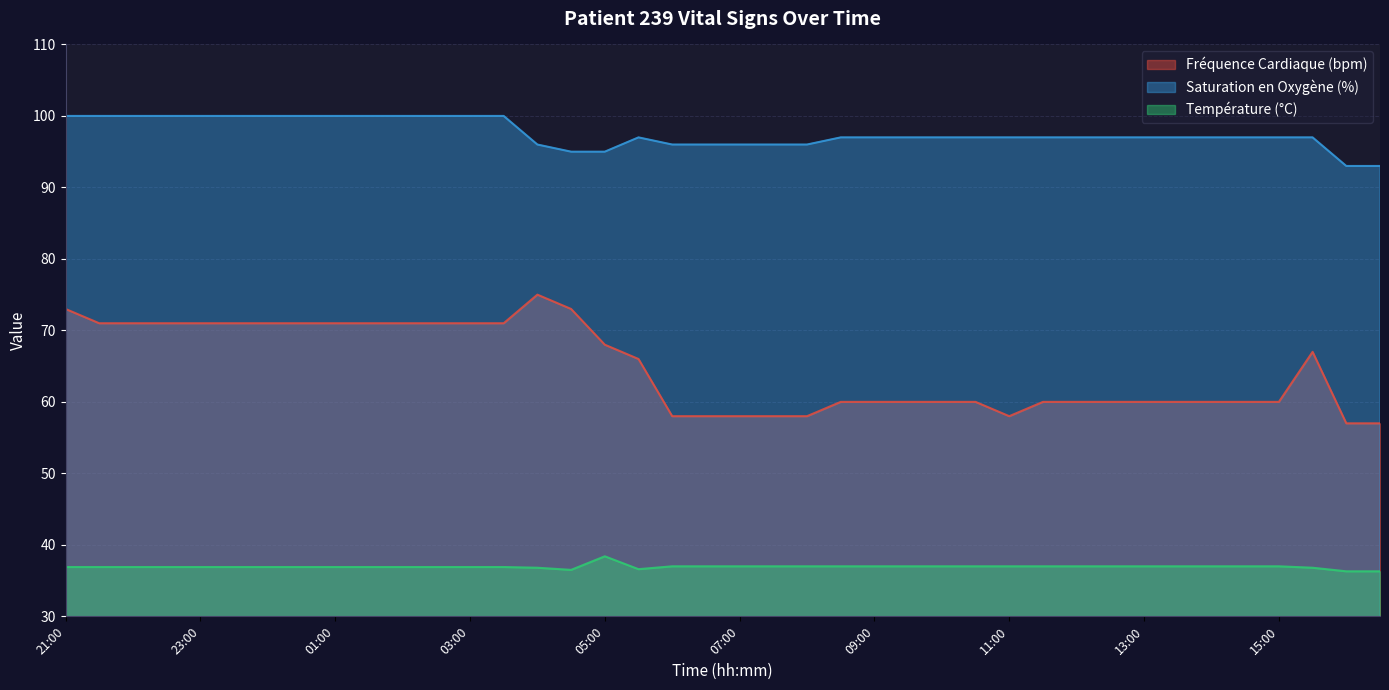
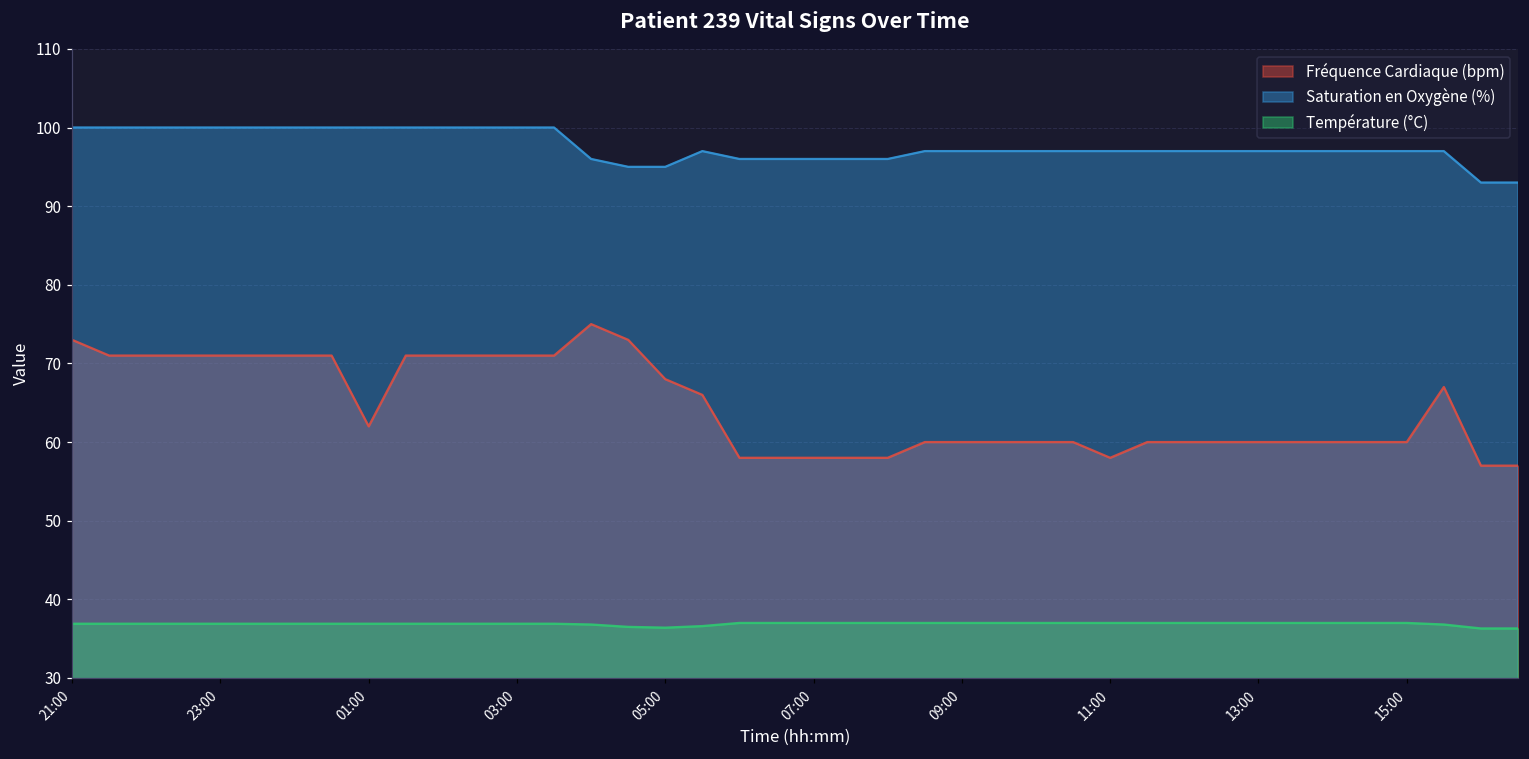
  {
    "Fréquence Cardiaque (bpm)": {
      "21:00": 73,
      "23:00": 71,
-     "01:00": 71,
+     "01:00": 62,
      "03:00": 71,
      "05:00": 68,
      "07:00": 58,
      "09:00": 60,
      "11:00": 58,
      "13:00": 60,
      "15:00": 60
    },
    "Saturation en Oxygène (%)": {
      "21:00": 100,
      "23:00": 100,
      "01:00": 100,
      "03:00": 100,
      "05:00": 95,
      "07:00": 96,
      "09:00": 97,
      "11:00": 97,
      "13:00": 97,
      "15:00": 97
    },
    "Température (°C)": {
      "21:00": 37,
      "23:00": 37,
      "01:00": 37,
      "03:00": 37,
-     "05:00": 38,
+     "05:00": 36,
      "07:00": 37,
      "09:00": 37,
      "11:00": 37,
      "13:00": 37,
      "15:00": 37
    }
  }
